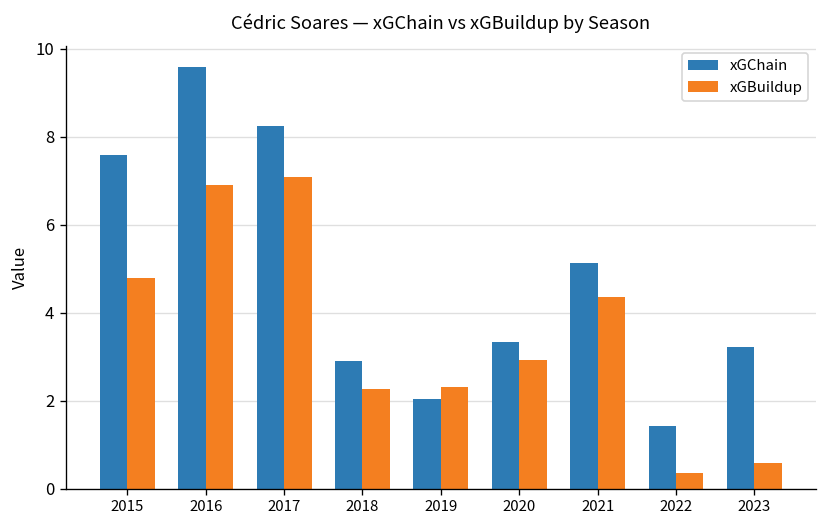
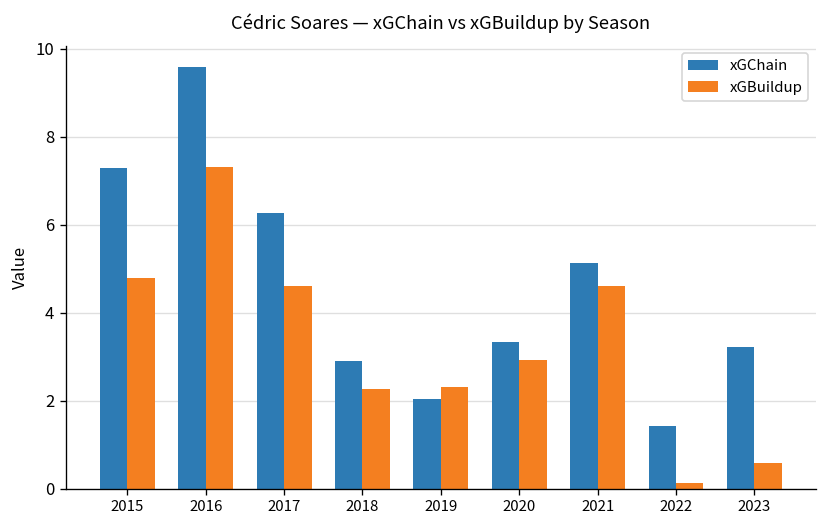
  {
    "xGChain": {
-     "2015": 7.6,
+     "2015": 7.3,
      "2016": 9.6,
-     "2017": 8.2,
+     "2017": 6.3,
      "2018": 2.9,
      "2019": 2.0,
      "2020": 3.3,
      "2021": 5.1,
      "2022": 1.4,
      "2023": 3.2
    },
    "xGBuildup": {
      "2015": 4.8,
-     "2016": 6.9,
-     "2017": 7.1,
+     "2016": 7.3,
+     "2017": 4.6,
      "2018": 2.3,
      "2019": 2.3,
      "2020": 2.9,
-     "2021": 4.4,
-     "2022": 0.4,
+     "2021": 4.6,
+     "2022": 0.1,
      "2023": 0.6
    }
  }
